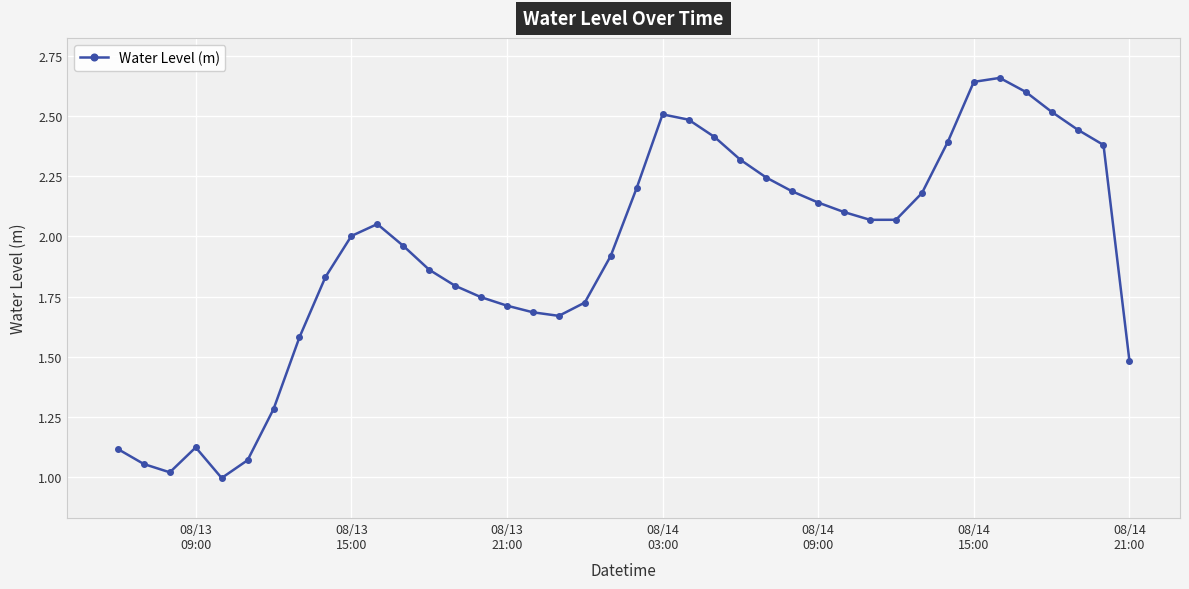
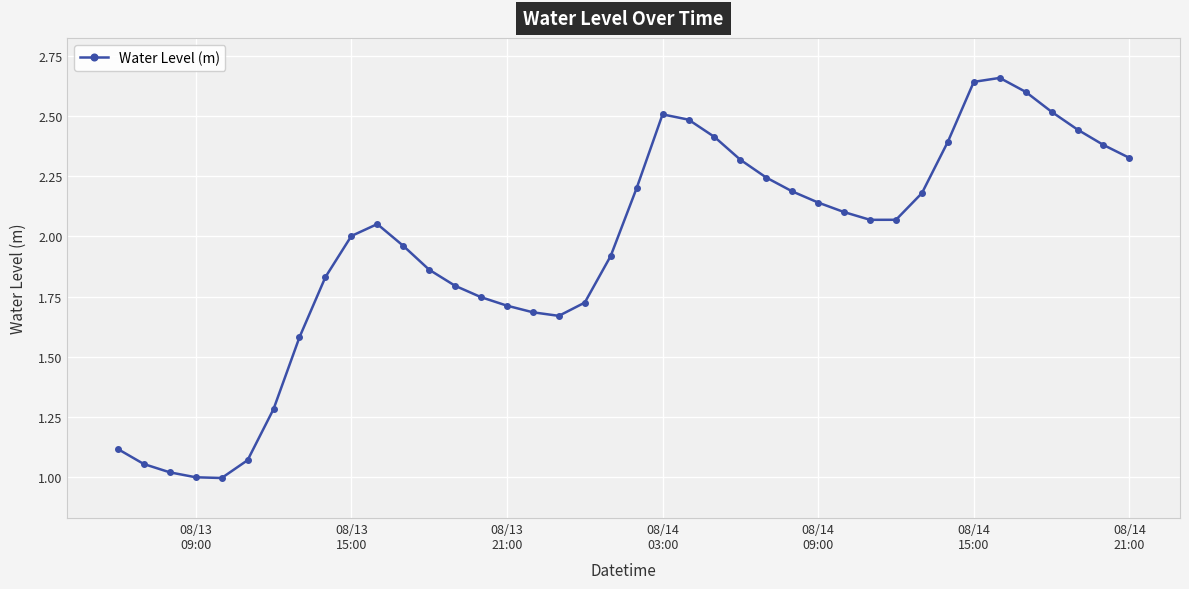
  {
-   "08/13 09:00": 1.12,
+   "08/13 09:00": 1.00,
    "08/13 15:00": 2.00,
    "08/13 21:00": 1.71,
    "08/14 03:00": 2.51,
    "08/14 09:00": 2.14,
    "08/14 15:00": 2.64,
-   "08/14 21:00": 1.48
+   "08/14 21:00": 2.33
  }
